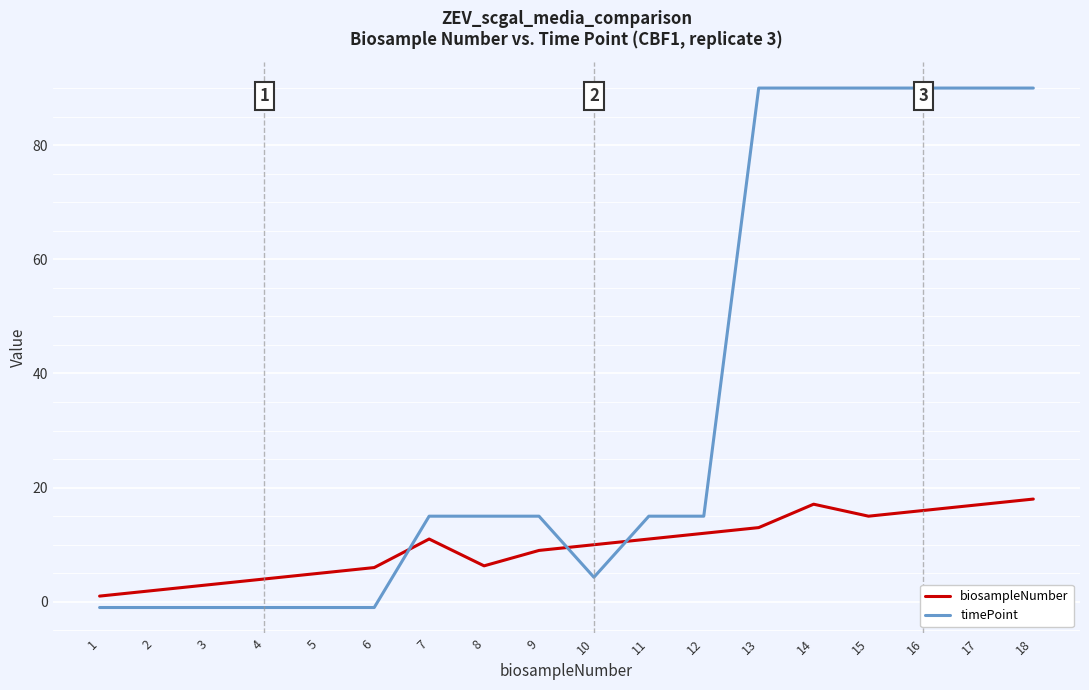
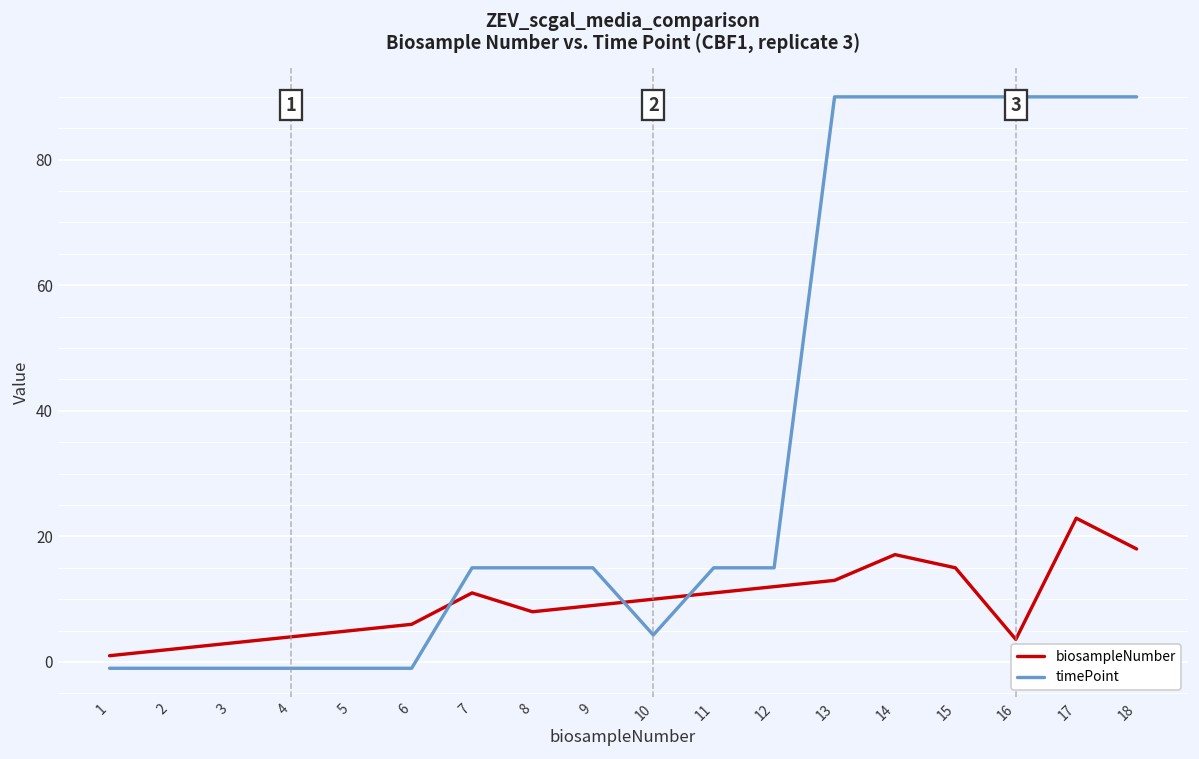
  {
    "biosampleNumber": {
      "1": 1,
      "2": 2,
      "3": 3,
      "4": 4,
      "5": 5,
      "6": 6,
      "7": 11,
-     "8": 6,
+     "8": 8,
      "9": 9,
      "10": 10,
      "11": 11,
      "12": 12,
      "13": 13,
      "14": 17,
      "15": 15,
-     "16": 16,
-     "17": 17,
+     "16": 4,
+     "17": 23,
      "18": 18
    },
    "timePoint": {
      "1": -1,
      "2": -1,
      "3": -1,
      "4": -1,
      "5": -1,
      "6": -1,
      "7": 15,
      "8": 15,
      "9": 15,
      "10": 4,
      "11": 15,
      "12": 15,
      "13": 90,
      "14": 90,
      "15": 90,
      "17": 90,
      "18": 90
    }
  }
